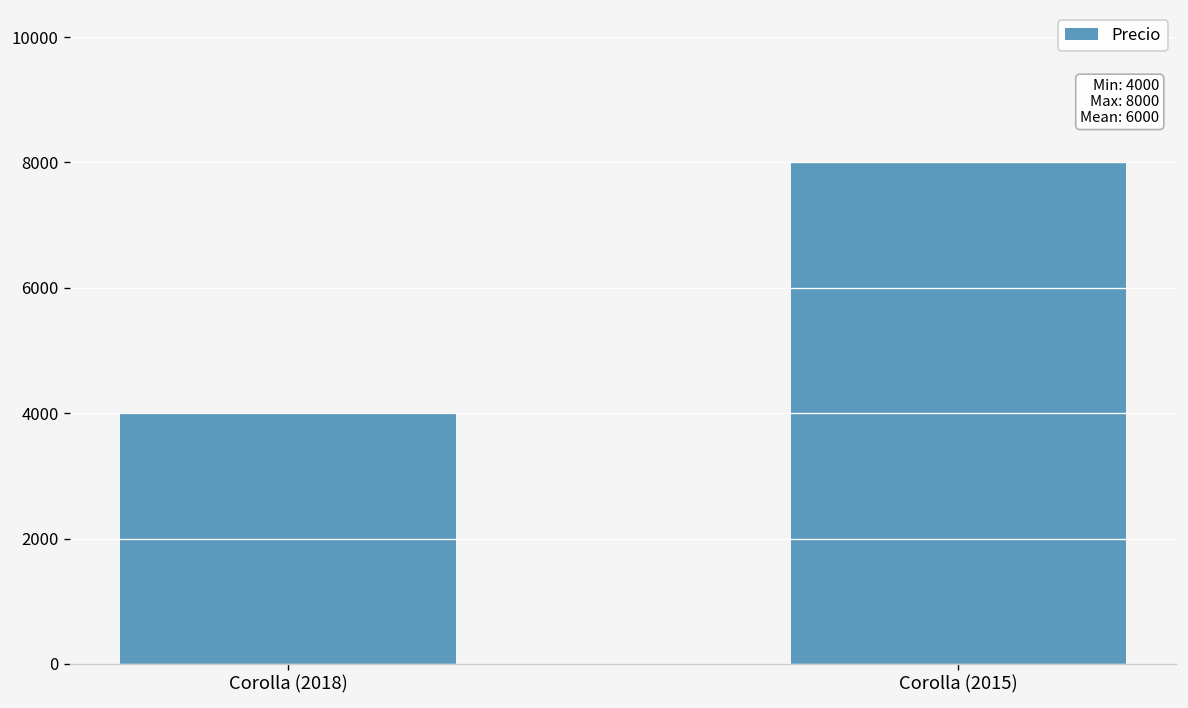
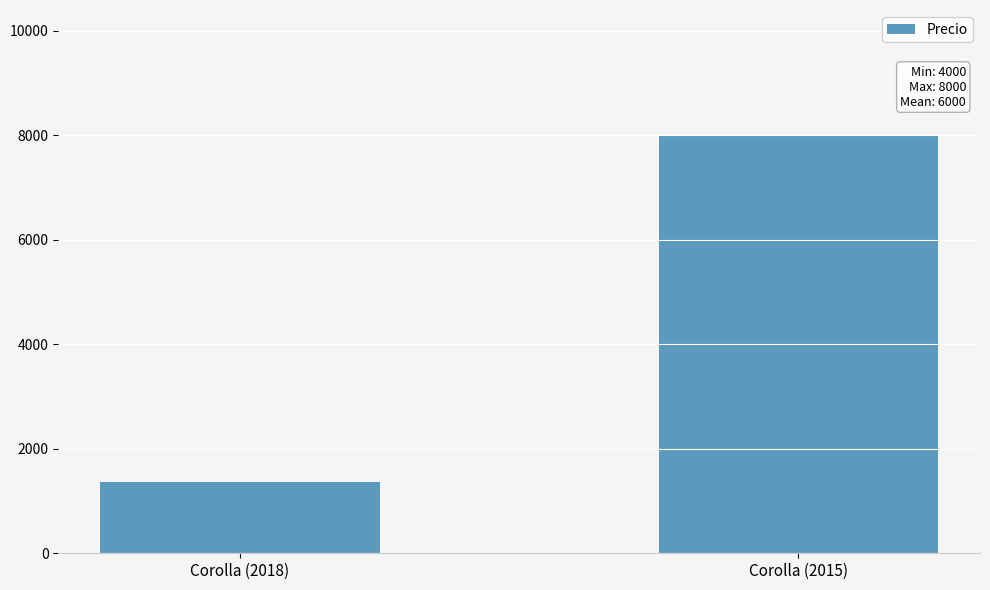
  {
-   "Corolla (2018)": 4000,
+   "Corolla (2018)": 1400,
    "Corolla (2015)": 8000
  }
